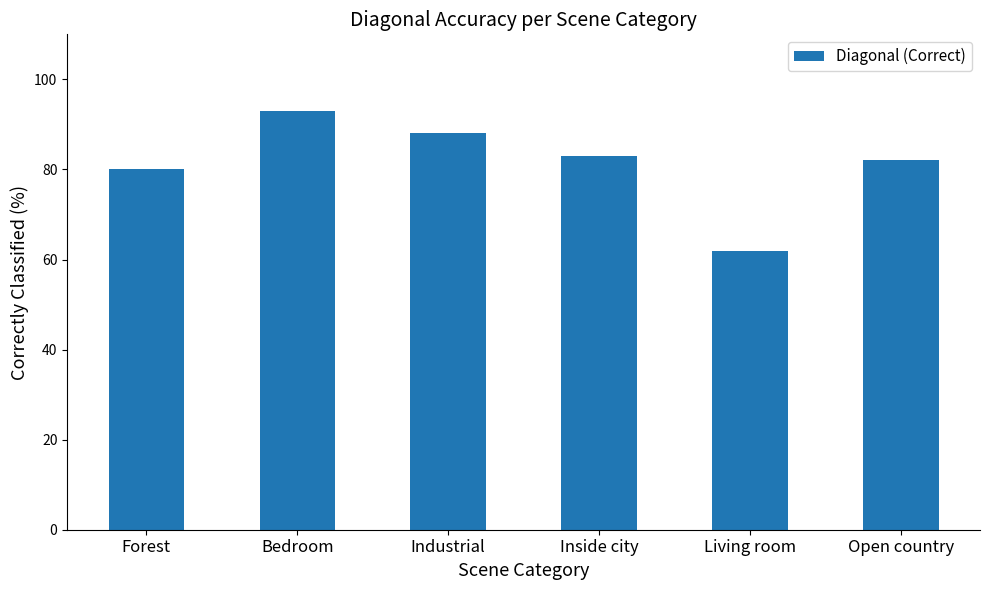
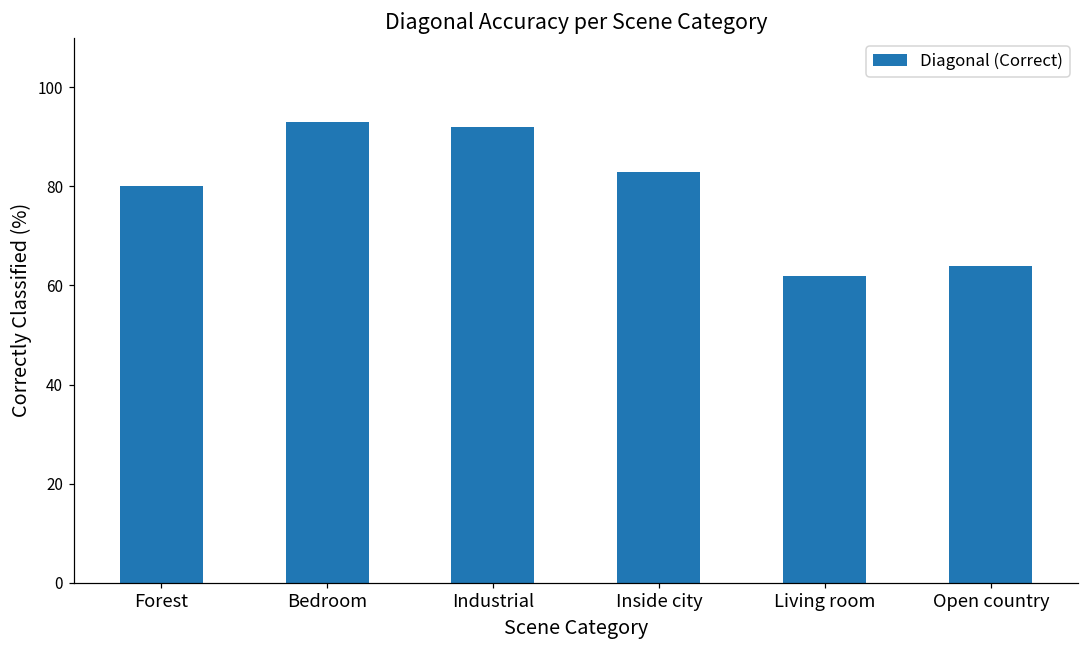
  {
    "Forest": 80,
    "Bedroom": 93,
-   "Industrial": 88,
+   "Industrial": 92,
    "Inside city": 83,
    "Living room": 62,
-   "Open country": 82
+   "Open country": 64
  }
